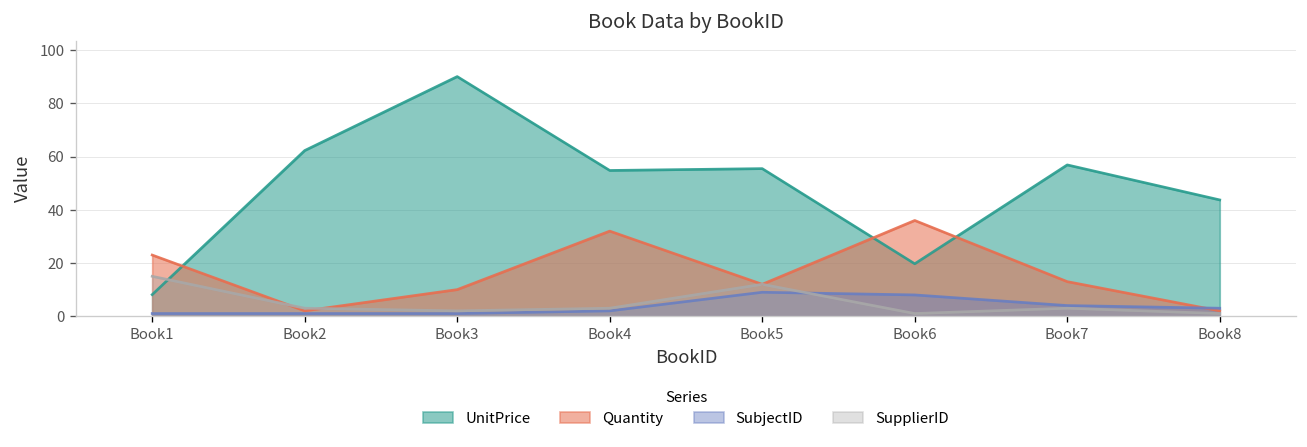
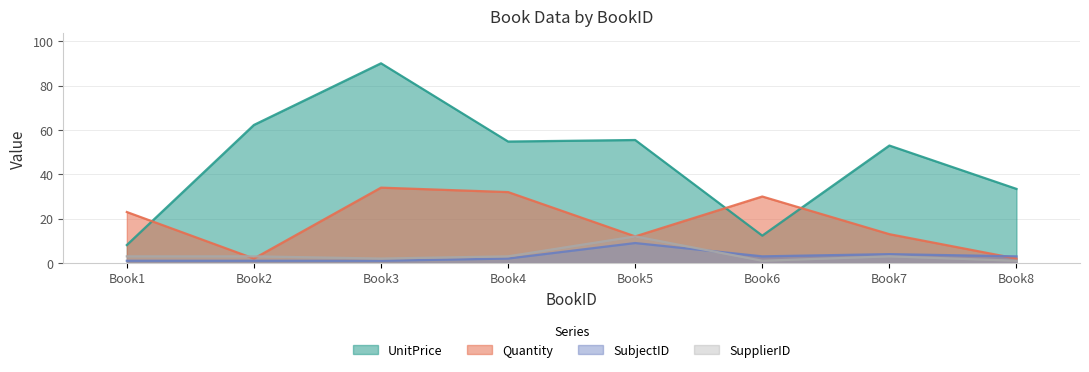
  {
    "UnitPrice": {
      "Book1": 8,
      "Book2": 62,
      "Book3": 90,
      "Book4": 55,
      "Book5": 56,
-     "Book6": 20,
-     "Book7": 57,
-     "Book8": 44
+     "Book6": 12,
+     "Book7": 53,
+     "Book8": 33
    },
    "Quantity": {
      "Book1": 23,
-     "Book3": 10,
+     "Book3": 34,
      "Book4": 32,
-     "Book6": 36,
+     "Book6": 30,
      "Book7": 13
    },
    "SubjectID": {
      "Book1": 1,
      "Book5": 9,
-     "Book6": 8
+     "Book6": 3
    },
    "SupplierID": {
-     "Book1": 15,
+     "Book1": 3,
      "Book6": 1
    }
  }
